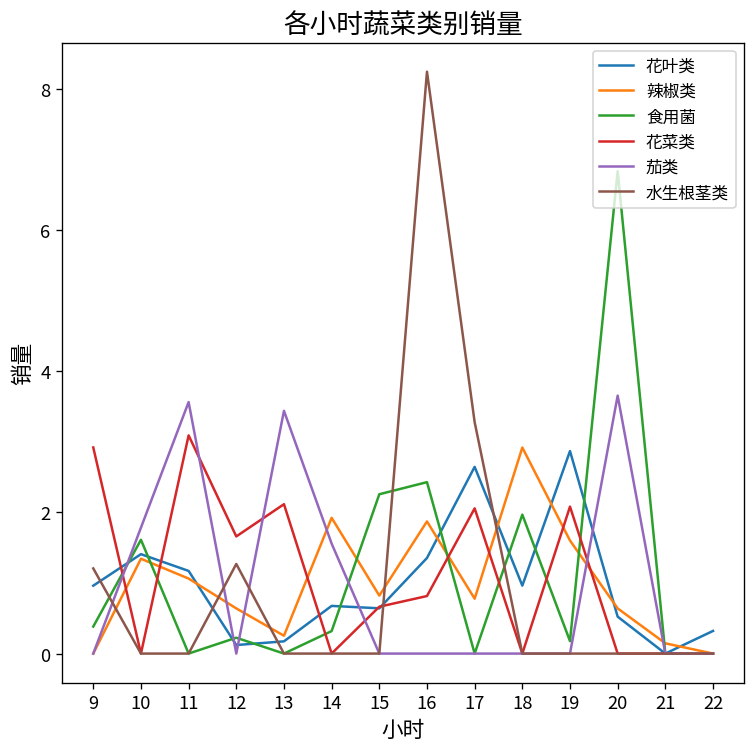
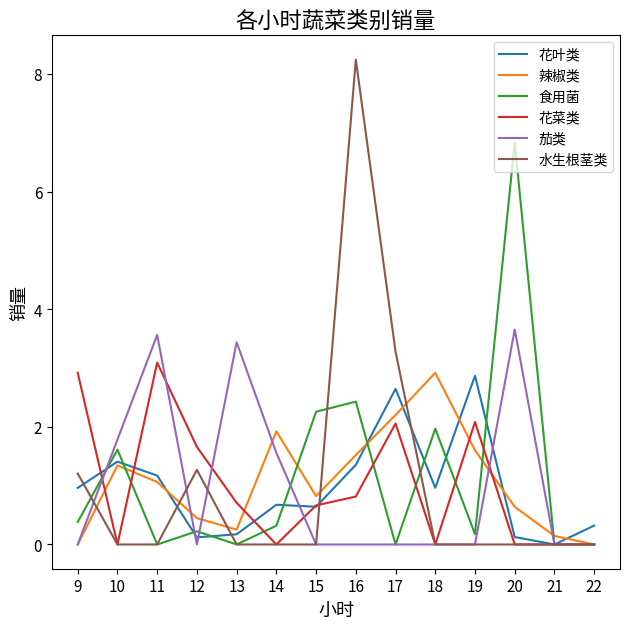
  {
    "花叶类": {
      "9": 1.0,
      "10": 1.4,
      "11": 1.2,
      "12": 0.1,
      "13": 0.2,
      "14": 0.7,
      "16": 1.4,
      "17": 2.6,
      "18": 1.0,
      "19": 2.9,
-     "20": 0.5,
+     "20": 0.1,
      "22": 0.3
    },
    "辣椒类": {
      "10": 1.3,
      "11": 1.1,
-     "12": 0.6,
+     "12": 0.4,
      "13": 0.3,
      "14": 1.9,
      "15": 0.8,
-     "16": 1.9,
-     "17": 0.8,
+     "16": 1.5,
+     "17": 2.2,
      "18": 2.9,
      "19": 1.6,
      "20": 0.6,
      "21": 0.1
    },
    "食用菌": {
      "9": 0.4,
      "10": 1.6,
      "12": 0.2,
      "14": 0.3,
      "15": 2.3,
      "16": 2.4,
      "18": 2.0,
      "19": 0.2
    },
    "花菜类": {
      "9": 2.9,
      "11": 3.1,
      "12": 1.7,
-     "13": 2.1,
+     "13": 0.7,
      "16": 0.8,
      "17": 2.1,
      "19": 2.1
    },
    "茄类": {
      "10": 1.8,
      "11": 3.6,
      "12": 0.0,
      "13": 3.4,
      "14": 1.6,
      "16": 0.0,
      "20": 3.7
    },
    "水生根茎类": {
      "9": 1.2,
      "12": 1.3,
      "16": 8.2,
      "17": 3.3
    }
  }
